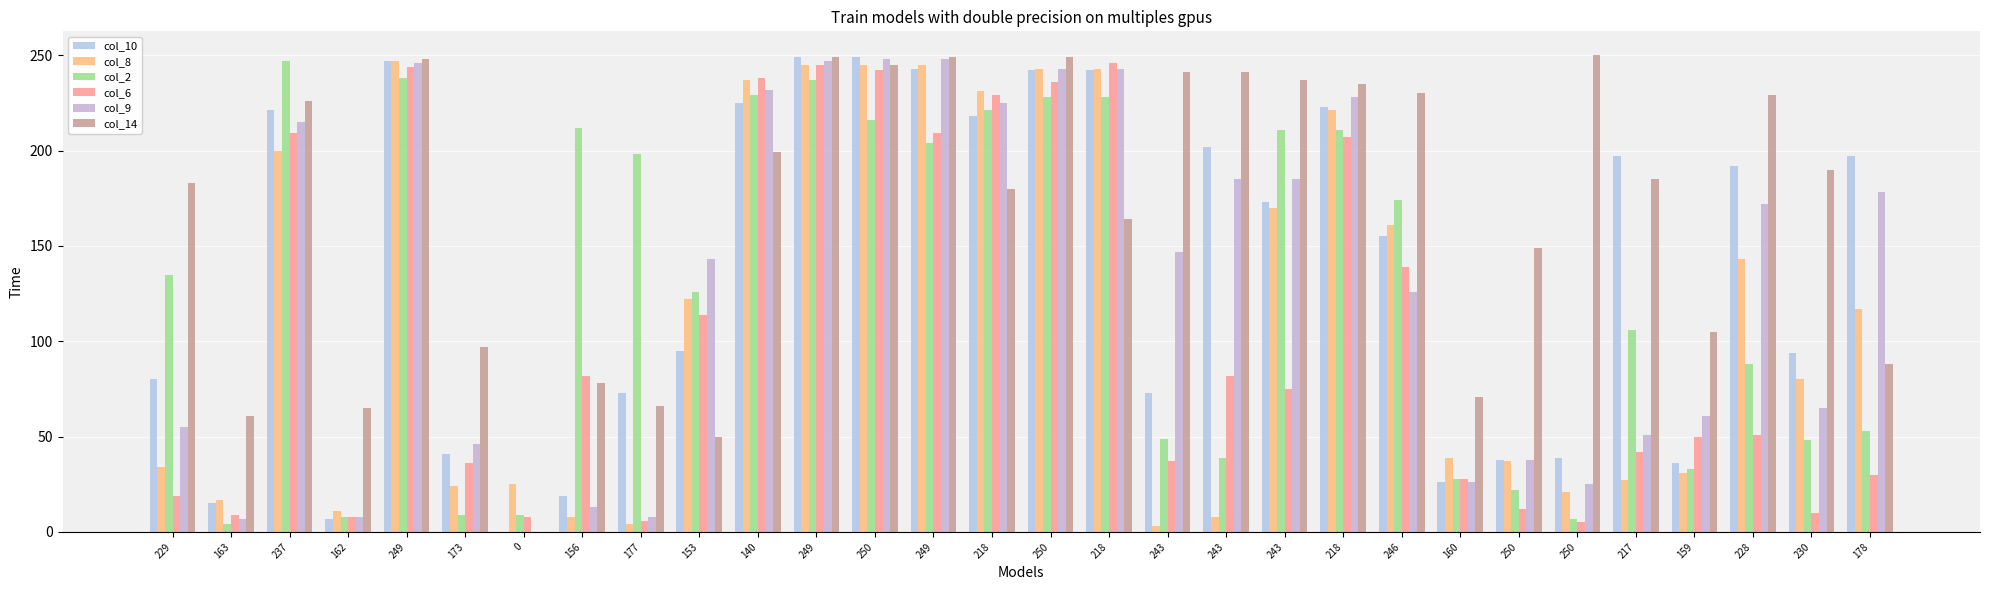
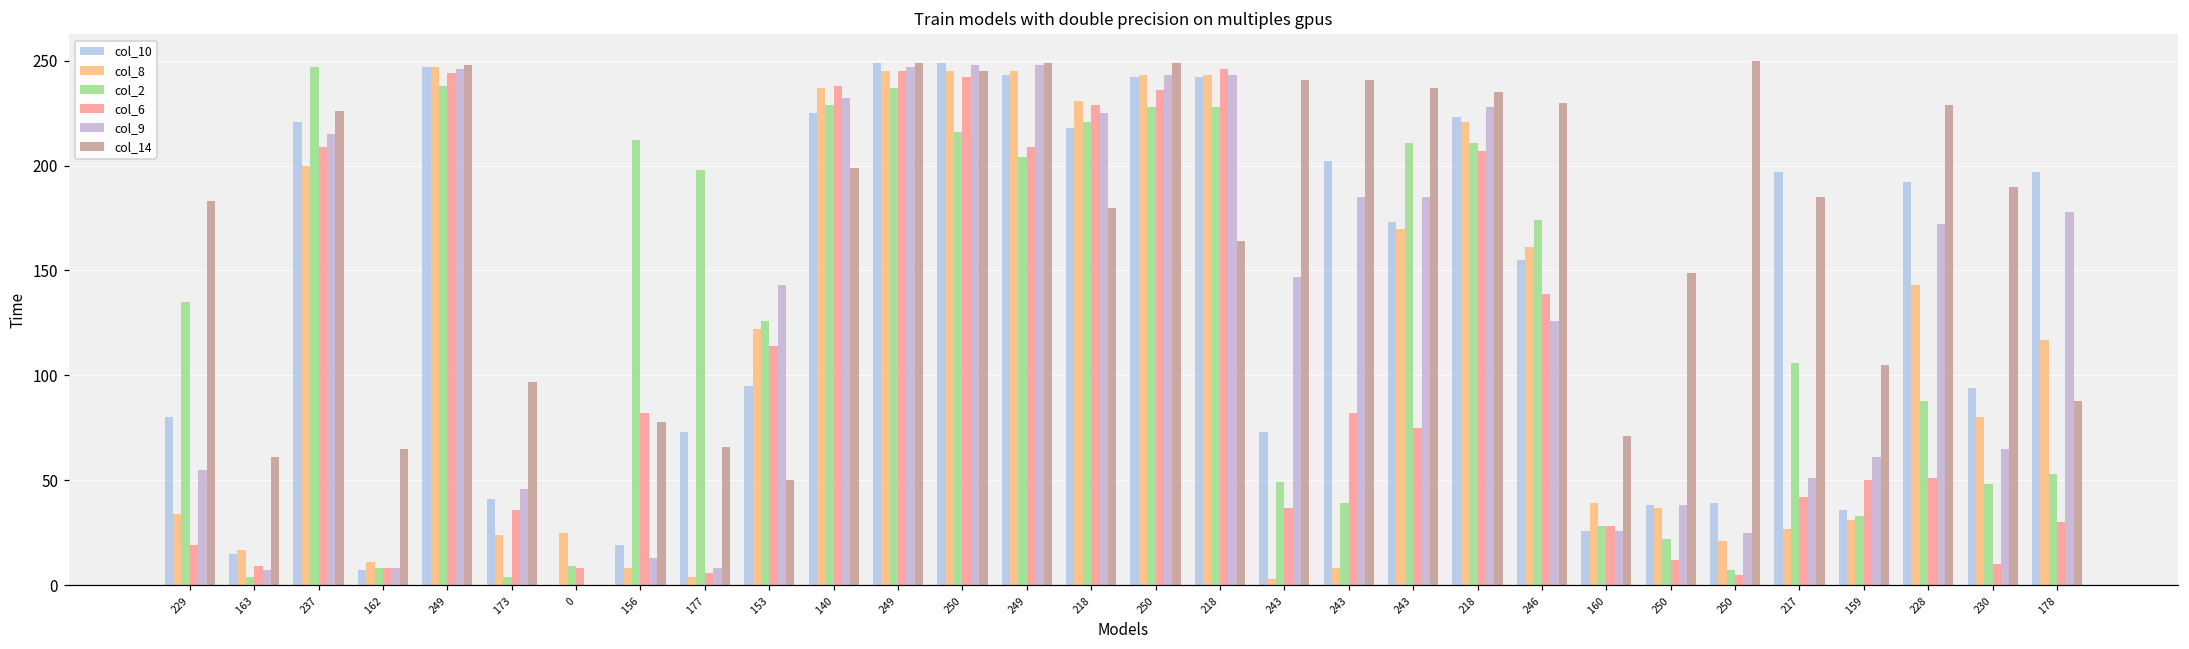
  {
    "col_2": {
      "229": 135,
      "163": 4,
      "237": 247,
      "162": 8,
-     "173": 9,
+     "173": 4,
      "0": 9,
      "156": 212,
      "177": 198,
      "153": 126,
      "140": 229,
      "246": 174,
      "160": 28,
      "217": 106,
      "159": 33,
      "228": 88,
      "230": 48,
      "178": 53
    }
  }
